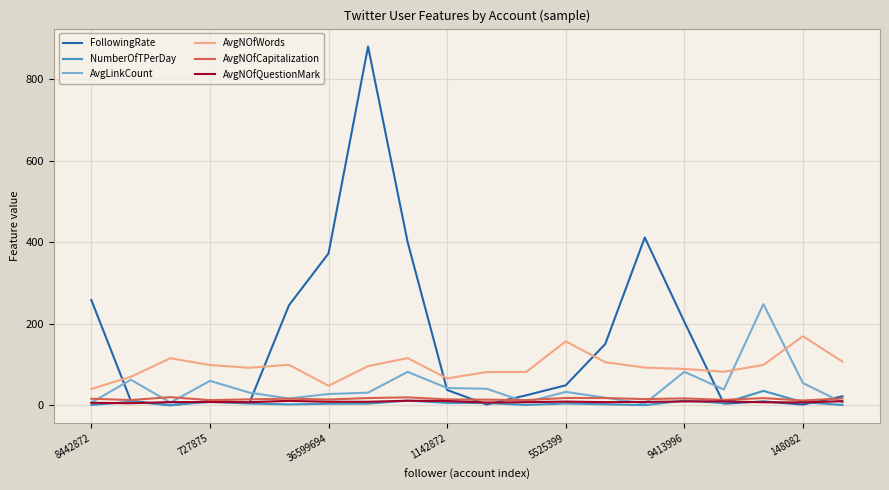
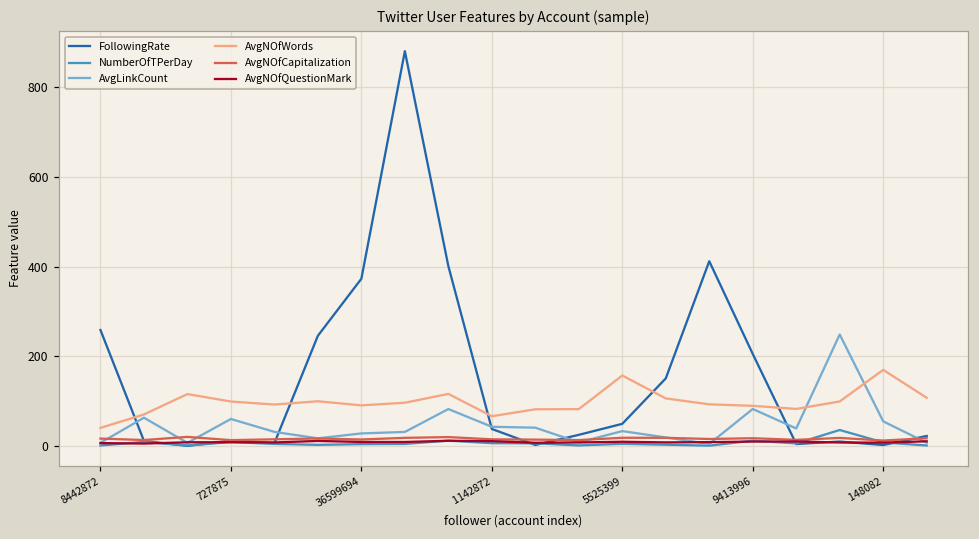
  {
    "FollowingRate": {
      "8442872": 260,
      "36599694": 370,
      "5525399": 50,
      "9413996": 210
    },
    "AvgNOfWords": {
      "8442872": 40,
      "727875": 100,
-     "36599694": 50,
+     "36599694": 90,
      "1142872": 70,
      "5525399": 160,
      "9413996": 90,
      "148082": 170
    },
    "AvgNOfCapitalization": {
      "8442872": 20,
      "5525399": 20
    }
  }
